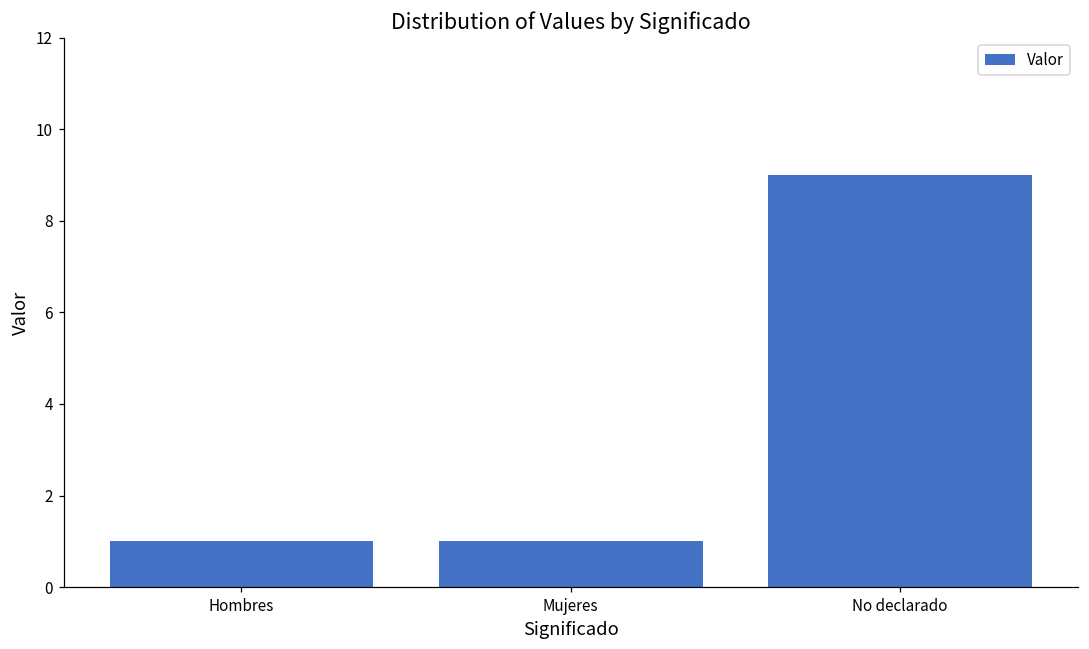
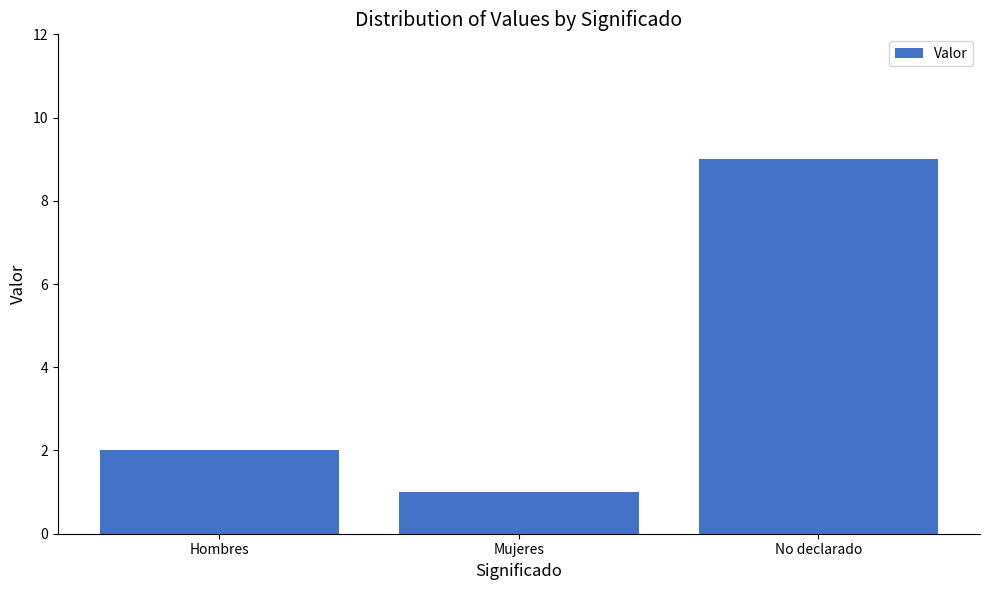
  {
-   "Hombres": 1,
+   "Hombres": 2,
    "Mujeres": 1,
    "No declarado": 9
  }
